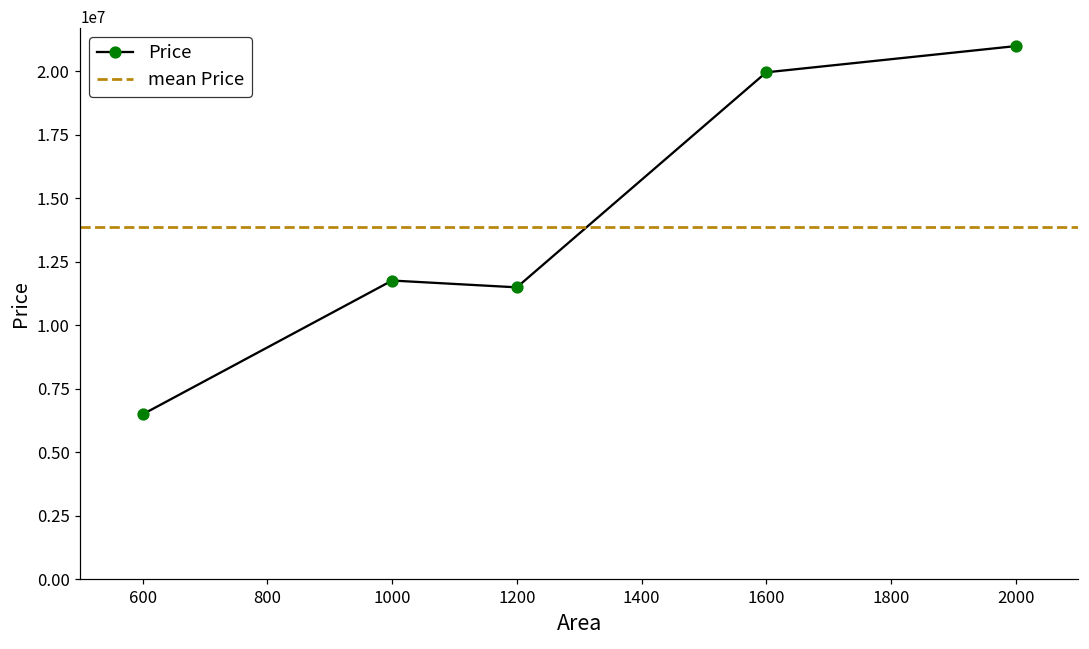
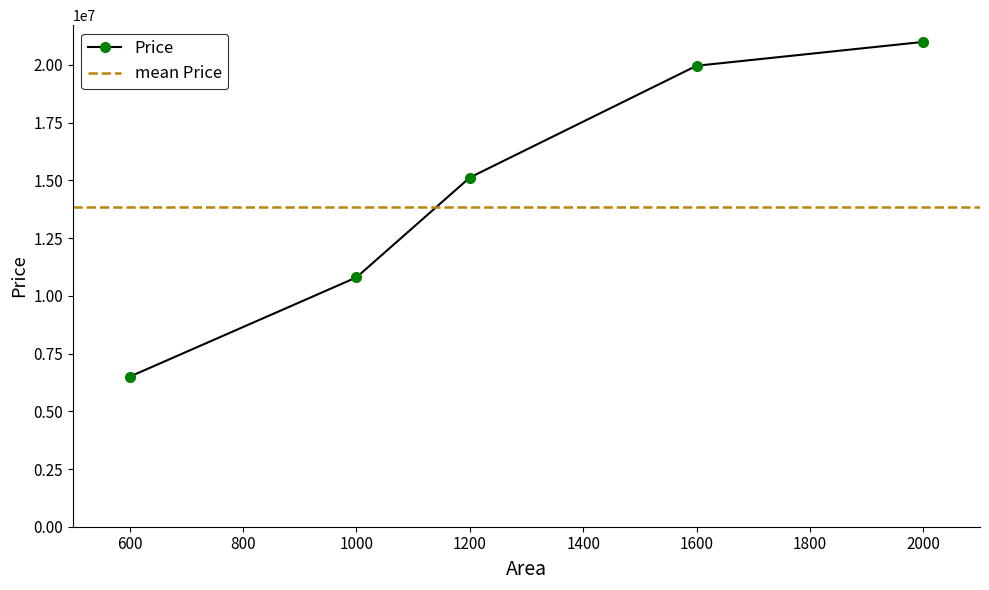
  {
    "600": 6500000,
-   "1000": 11800000,
-   "1200": 11500000,
+   "1000": 10800000,
+   "1200": 15100000,
    "1600": 20000000,
    "2000": 21000000
  }
